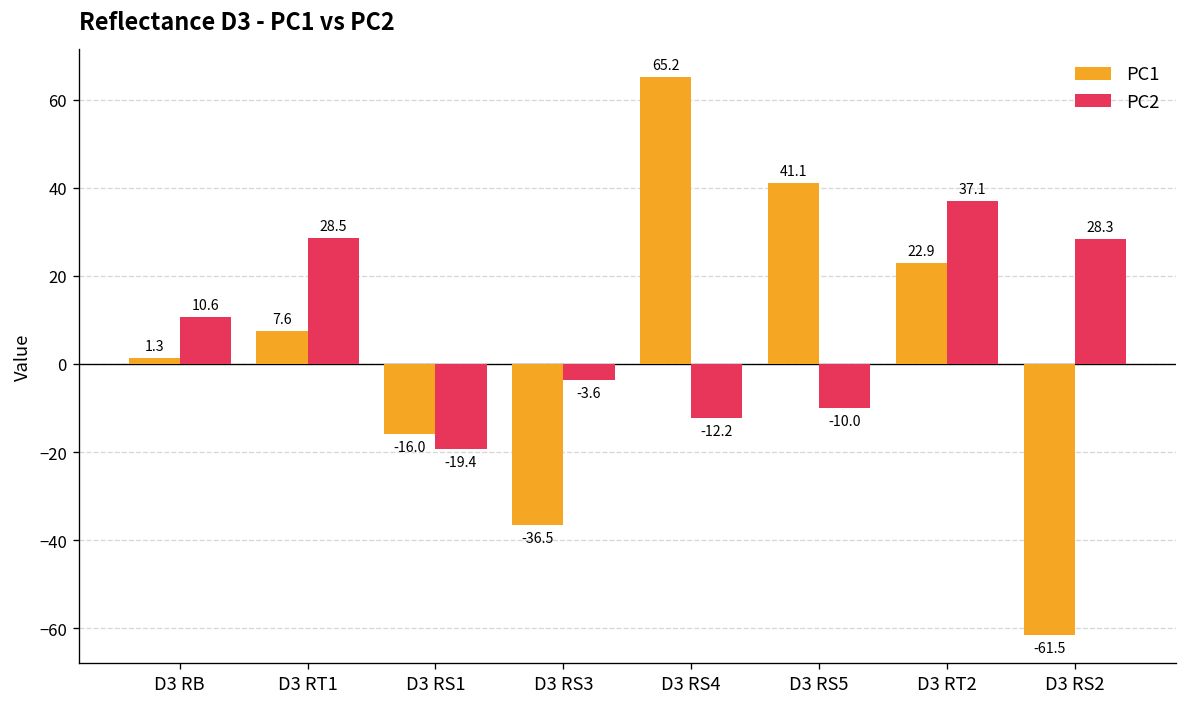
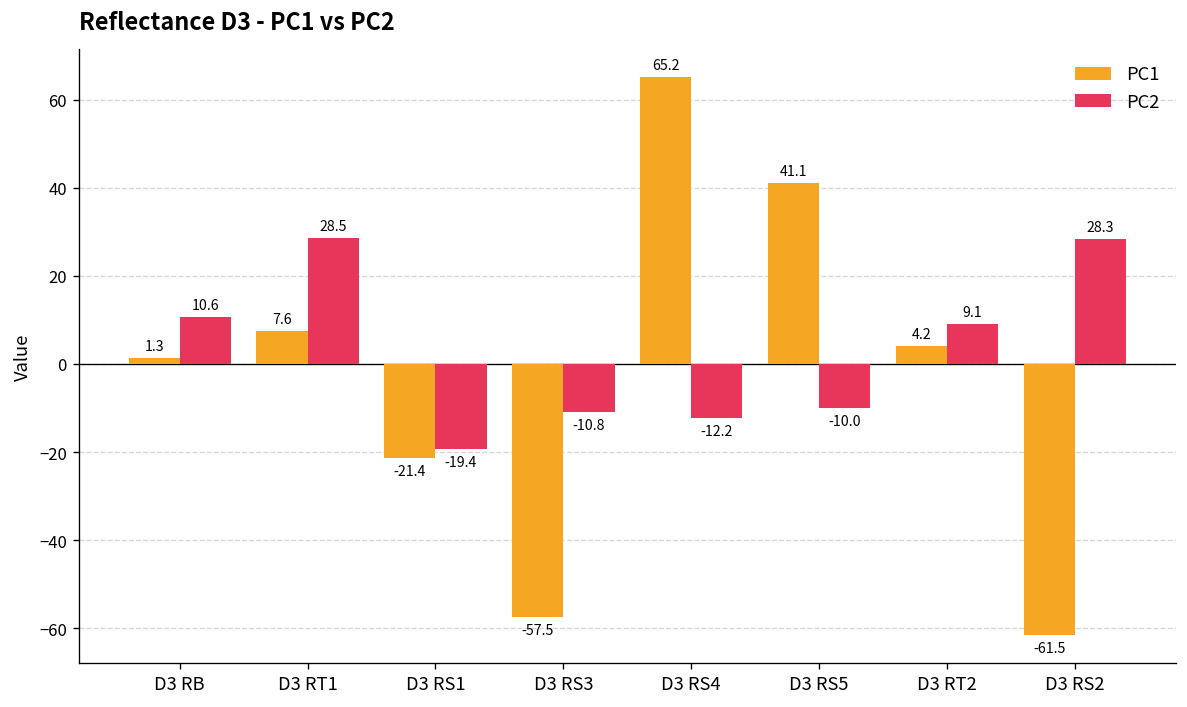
  {
    "PC1": {
      "D3 RB": 1.3,
      "D3 RT1": 7.6,
-     "D3 RS1": -16.0,
-     "D3 RS3": -36.5,
+     "D3 RS1": -21.4,
+     "D3 RS3": -57.5,
      "D3 RS4": 65.2,
      "D3 RS5": 41.1,
-     "D3 RT2": 22.9,
+     "D3 RT2": 4.2,
      "D3 RS2": -61.5
    },
    "PC2": {
      "D3 RB": 10.6,
      "D3 RT1": 28.5,
      "D3 RS1": -19.4,
-     "D3 RS3": -3.6,
+     "D3 RS3": -10.8,
      "D3 RS4": -12.2,
      "D3 RS5": -10.0,
-     "D3 RT2": 37.1,
+     "D3 RT2": 9.1,
      "D3 RS2": 28.3
    }
  }
